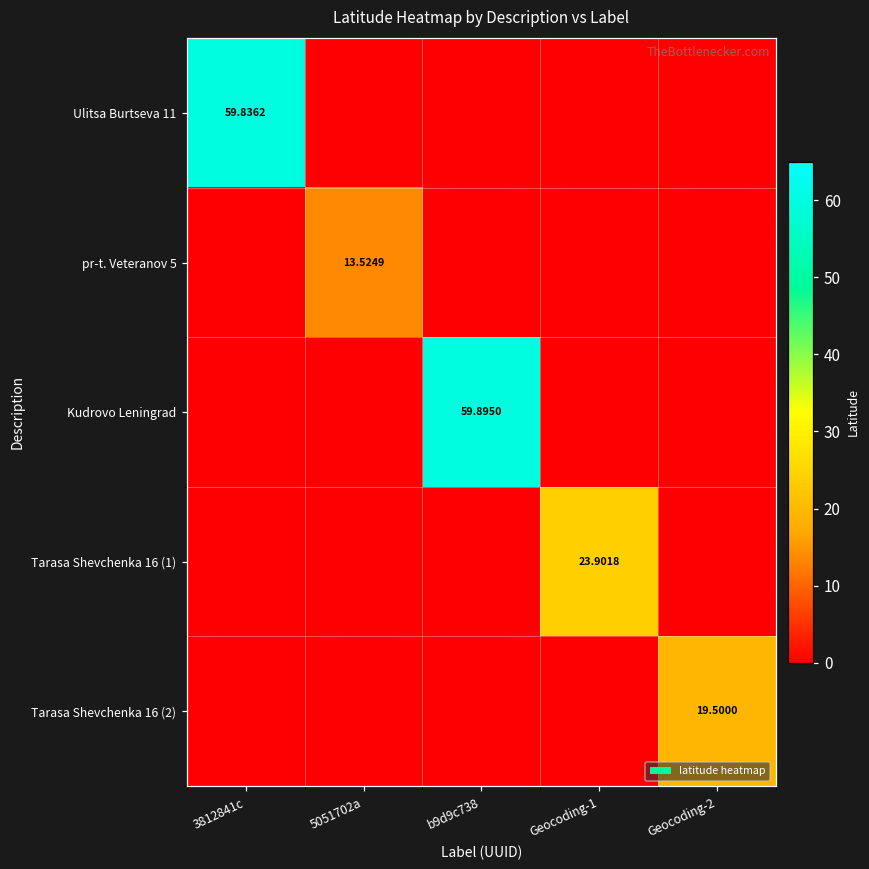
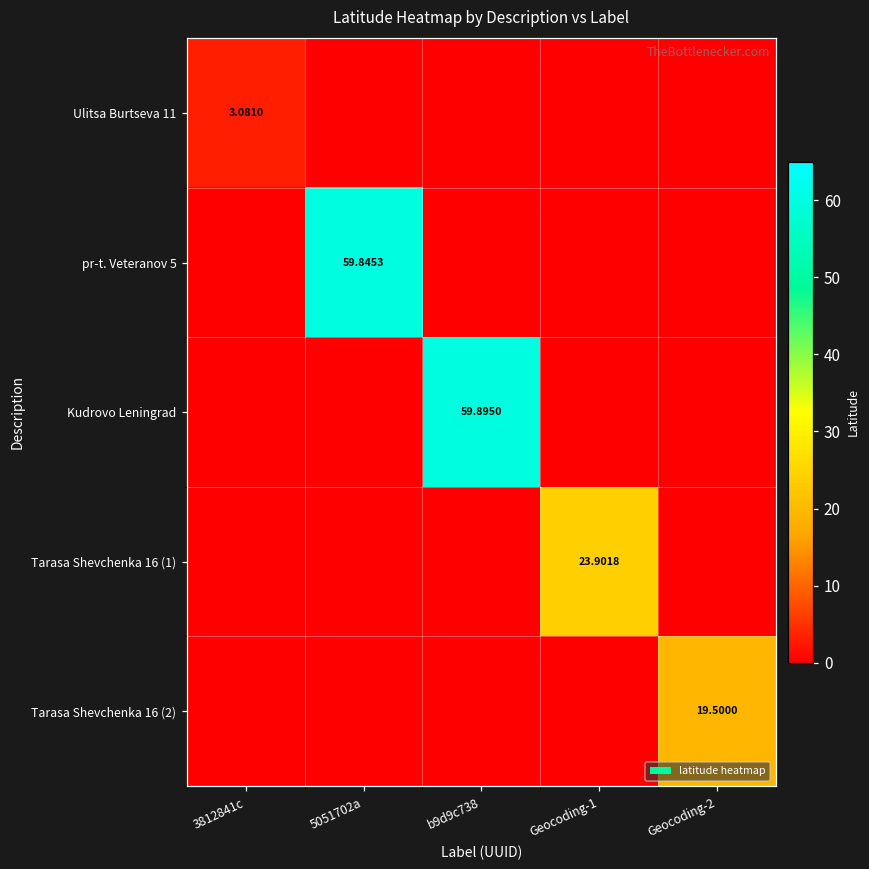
  {
    "Ulitsa Burtseva 11": {
-     "3812841c": 59.8362
+     "3812841c": 3.0810
    },
    "pr-t. Veteranov 5": {
-     "5051702a": 13.5249
+     "5051702a": 59.8453
    },
    "Kudrovo Leningrad": {
      "b9d9c738": 59.8950
    },
    "Tarasa Shevchenka 16 (1)": {
      "Geocoding-1": 23.9018
    },
    "Tarasa Shevchenka 16 (2)": {
      "Geocoding-2": 19.5000
    }
  }
